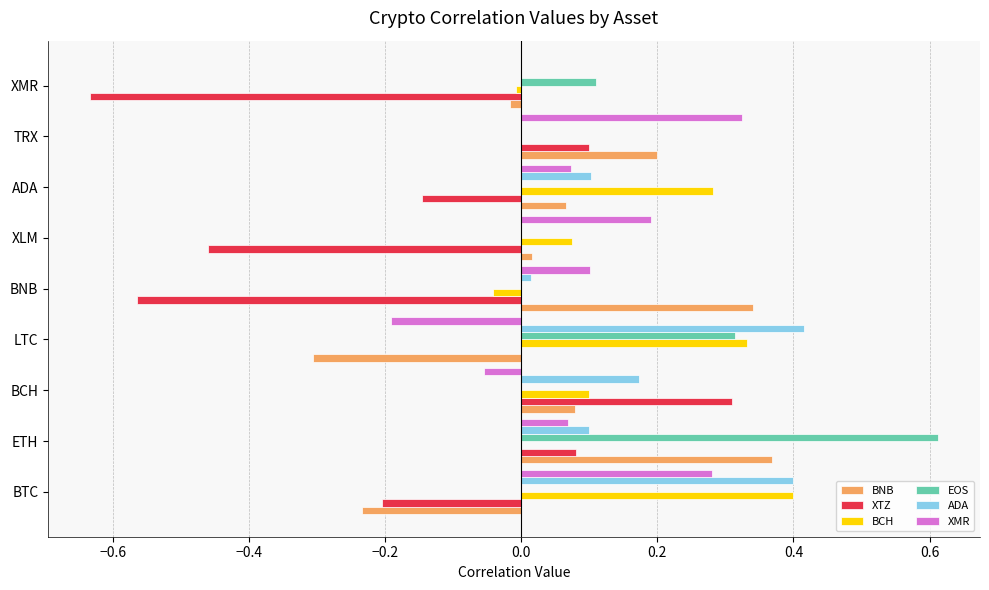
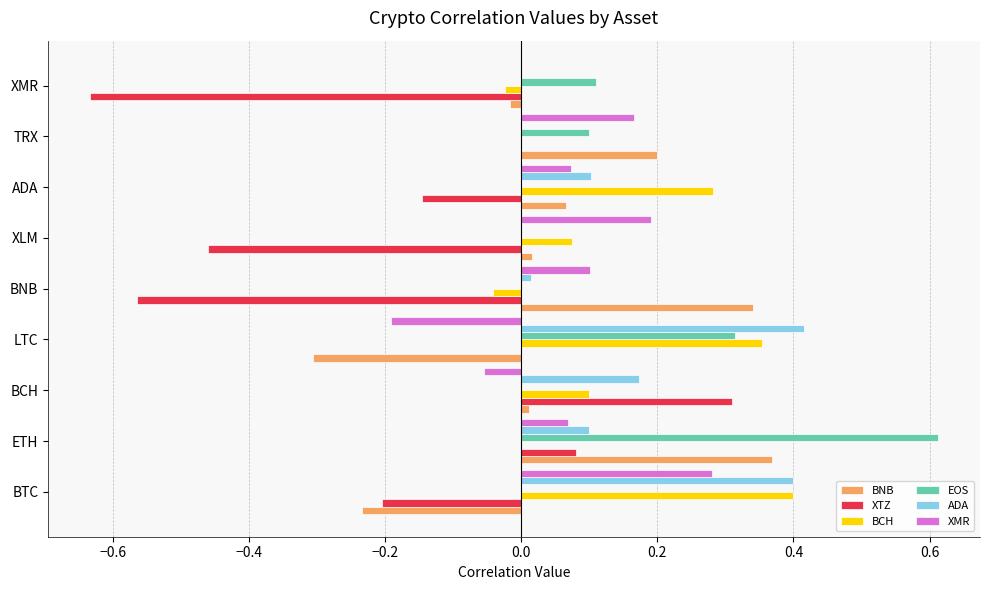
  {
    "BNB": {
      "XMR": -0.02,
      "TRX": 0.20,
      "ADA": 0.07,
      "XLM": 0.02,
      "BNB": 0.34,
      "LTC": -0.31,
-     "BCH": 0.08,
+     "BCH": 0.01,
      "ETH": 0.37,
      "BTC": -0.23
    },
    "XTZ": {
      "XMR": -0.63,
-     "TRX": 0.1,
+     "TRX": 0.0,
      "ADA": -0.15,
      "XLM": -0.46,
      "BNB": -0.56,
      "LTC": 0.0,
      "BCH": 0.31,
      "ETH": 0.08,
      "BTC": -0.20
    },
    "BCH": {
-     "XMR": -0.01,
+     "XMR": -0.02,
      "TRX": 0.00,
      "ADA": 0.28,
      "XLM": 0.07,
      "BNB": -0.04,
-     "LTC": 0.33,
+     "LTC": 0.35,
      "BCH": 0.10,
      "ETH": 0.00,
      "BTC": 0.40
    },
    "EOS": {
      "XMR": 0.11,
-     "TRX": 0.0,
+     "TRX": 0.1,
      "ADA": 0.0,
      "XLM": 0.0,
      "BNB": 0.0,
      "LTC": 0.31,
      "BCH": 0.0,
      "ETH": 0.61,
      "BTC": 0.0
    },
    "ADA": {
      "XMR": 0.00,
      "TRX": 0.00,
      "ADA": 0.10,
      "XLM": 0.00,
      "BNB": 0.02,
      "LTC": 0.42,
      "BCH": 0.17,
      "ETH": 0.10,
      "BTC": 0.40
    },
    "XMR": {
      "XMR": 0.00,
-     "TRX": 0.32,
+     "TRX": 0.17,
      "ADA": 0.07,
      "XLM": 0.19,
      "BNB": 0.10,
      "LTC": -0.19,
      "BCH": -0.05,
      "ETH": 0.07,
      "BTC": 0.28
    }
  }
